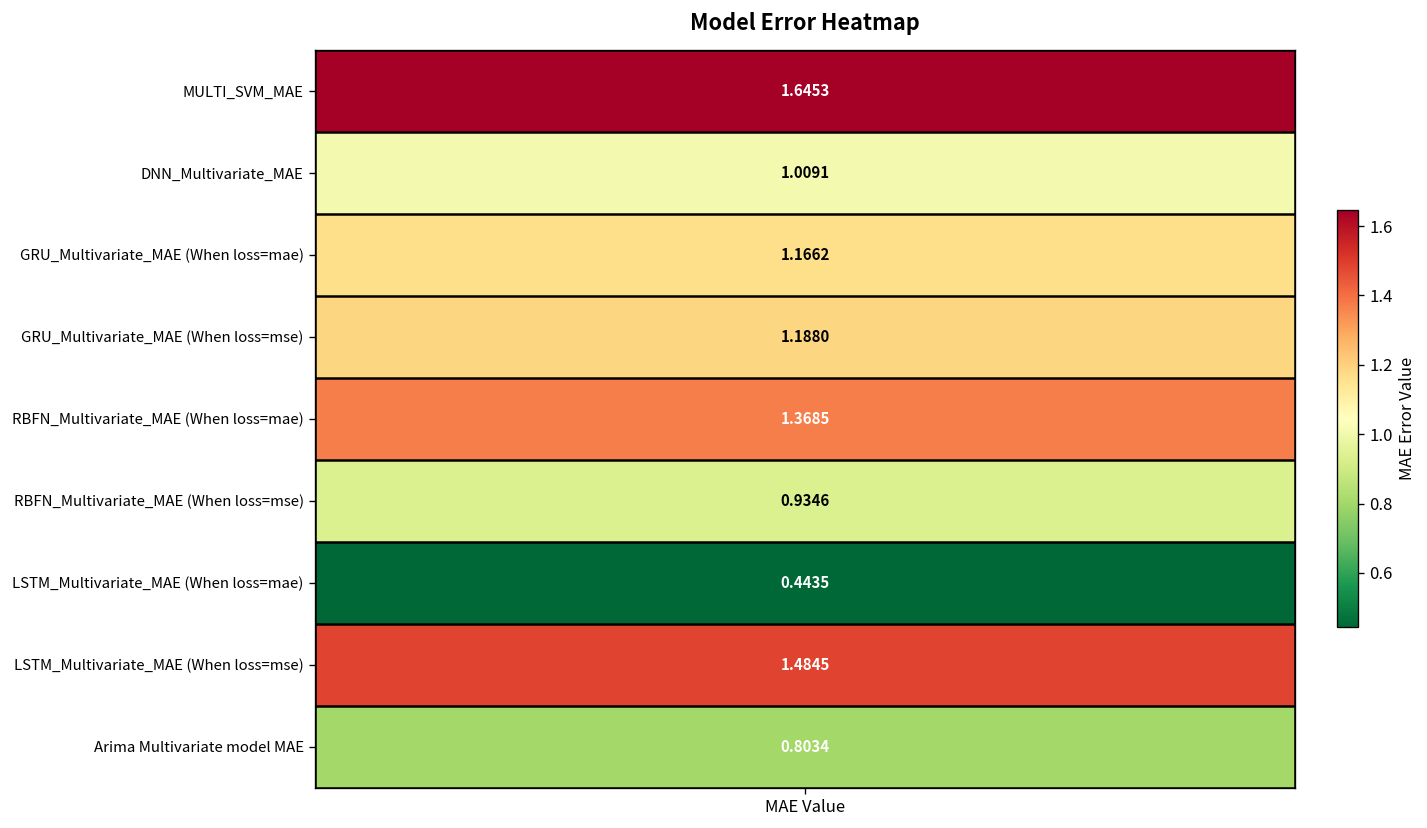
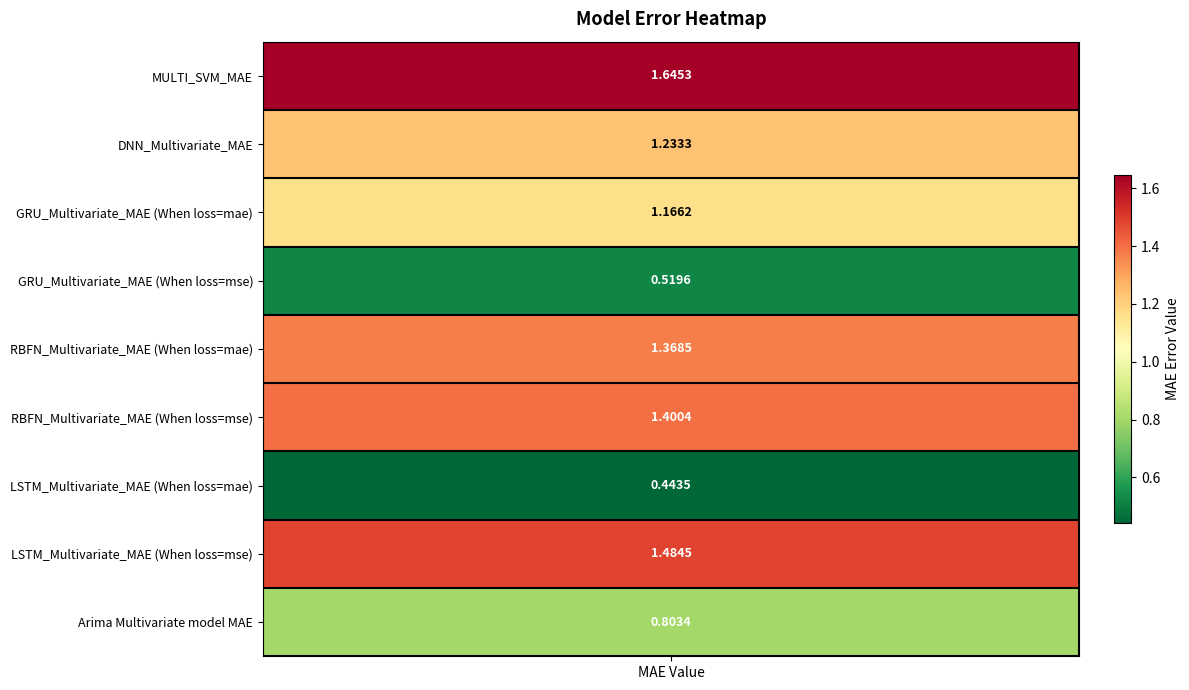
  {
    "MULTI_SVM_MAE": {
      "MAE Value": 1.6453
    },
    "DNN_Multivariate_MAE": {
-     "MAE Value": 1.0091
+     "MAE Value": 1.2333
    },
    "GRU_Multivariate_MAE (When loss=mae)": {
      "MAE Value": 1.1662
    },
    "GRU_Multivariate_MAE (When loss=mse)": {
-     "MAE Value": 1.1880
+     "MAE Value": 0.5196
    },
    "RBFN_Multivariate_MAE (When loss=mae)": {
      "MAE Value": 1.3685
    },
    "RBFN_Multivariate_MAE (When loss=mse)": {
-     "MAE Value": 0.9346
+     "MAE Value": 1.4004
    },
    "LSTM_Multivariate_MAE (When loss=mae)": {
      "MAE Value": 0.4435
    },
    "LSTM_Multivariate_MAE (When loss=mse)": {
      "MAE Value": 1.4845
    },
    "Arima Multivariate model MAE": {
      "MAE Value": 0.8034
    }
  }
